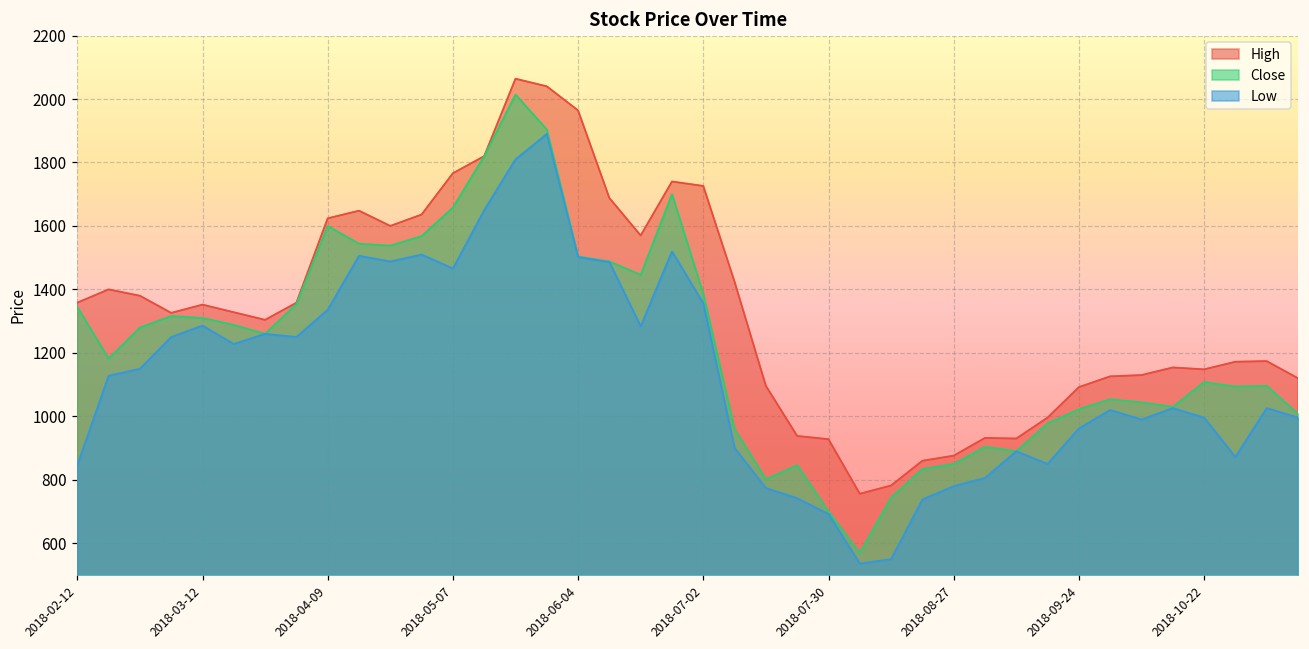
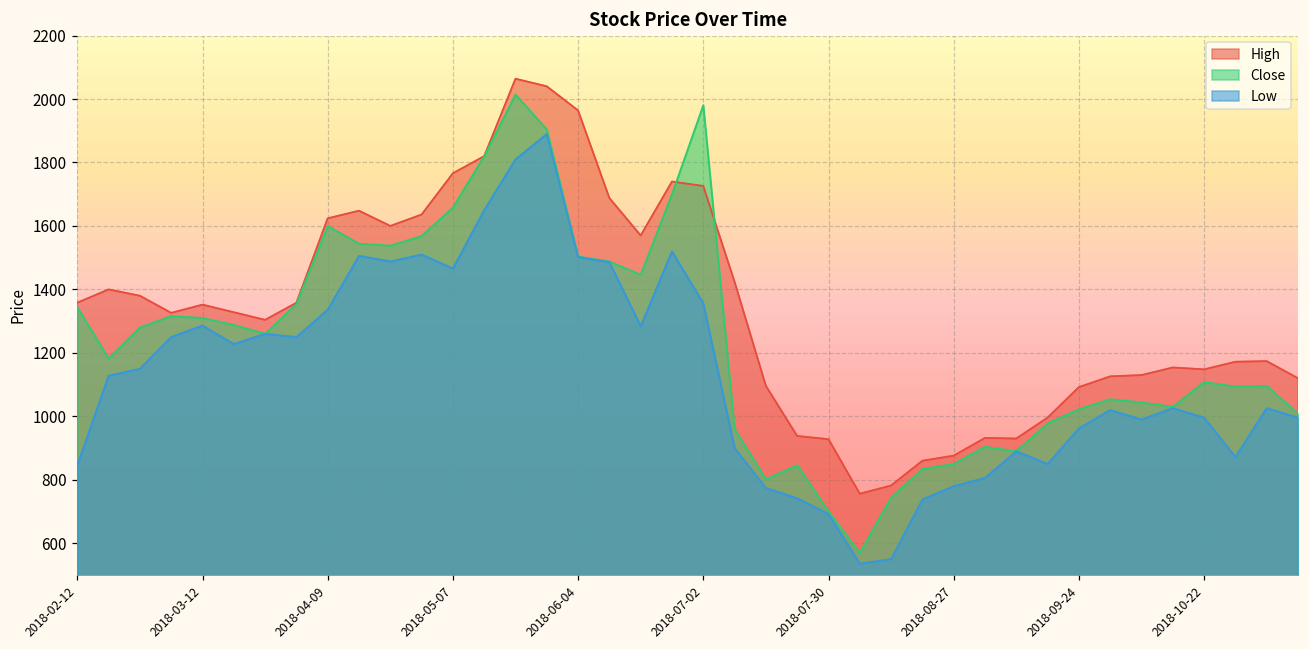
  {
    "High": {
      "2018-02-12": 1360,
      "2018-03-12": 1350,
      "2018-04-09": 1620,
      "2018-05-07": 1770,
      "2018-06-04": 1960,
      "2018-07-02": 1730,
      "2018-07-30": 930,
      "2018-08-27": 880,
      "2018-09-24": 1090,
      "2018-10-22": 1150
    },
    "Close": {
      "2018-02-12": 1340,
      "2018-03-12": 1310,
      "2018-04-09": 1600,
      "2018-05-07": 1660,
-     "2018-07-02": 1390,
+     "2018-07-02": 1980,
      "2018-08-27": 850,
      "2018-09-24": 1020,
      "2018-10-22": 1110
    },
    "Low": {
      "2018-02-12": 850,
      "2018-03-12": 1290,
      "2018-04-09": 1340,
      "2018-05-07": 1470,
      "2018-07-02": 1360,
      "2018-08-27": 780,
      "2018-09-24": 960,
      "2018-10-22": 1000
    }
  }
